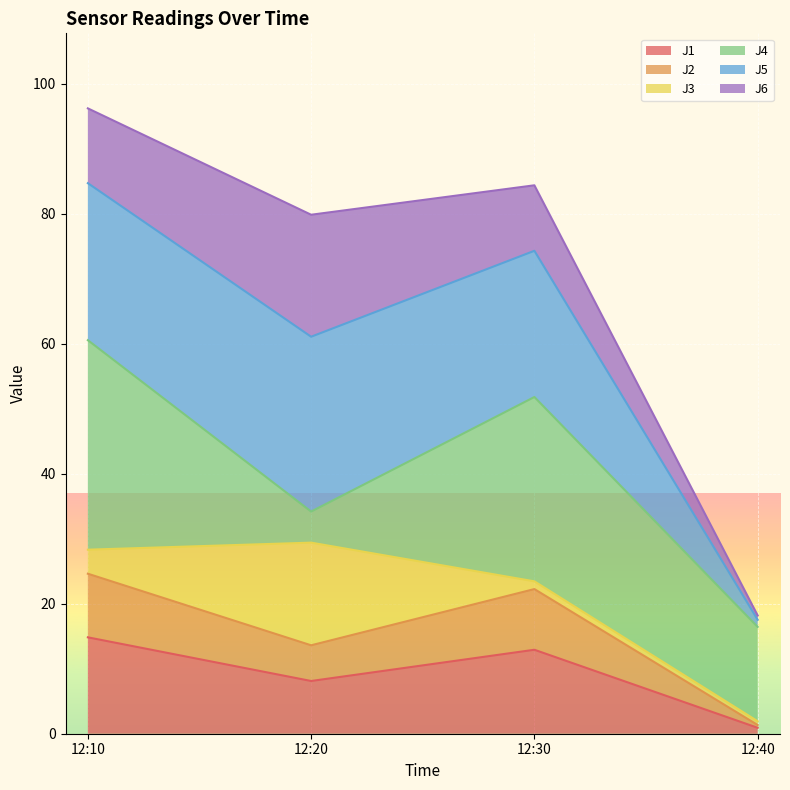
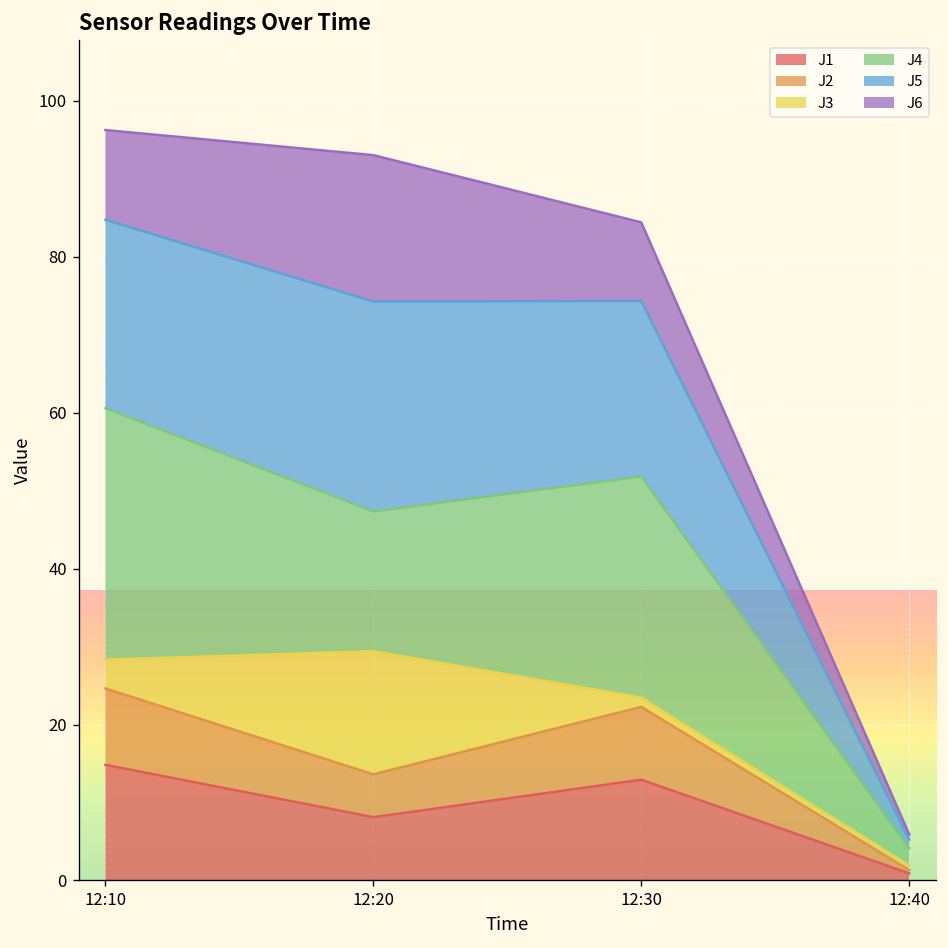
  {
    "J3": {
      "12:10": 4,
      "12:20": 16,
      "12:30": 1,
      "12:40": 1
    },
    "J4": {
      "12:10": 32,
-     "12:20": 5,
+     "12:20": 18,
      "12:30": 28,
-     "12:40": 15
+     "12:40": 2
    },
    "J5": {
      "12:10": 24,
      "12:20": 27,
      "12:30": 23,
      "12:40": 1
    },
    "J6": {
      "12:10": 12,
      "12:20": 19,
      "12:30": 10,
      "12:40": 1
    }
  }
